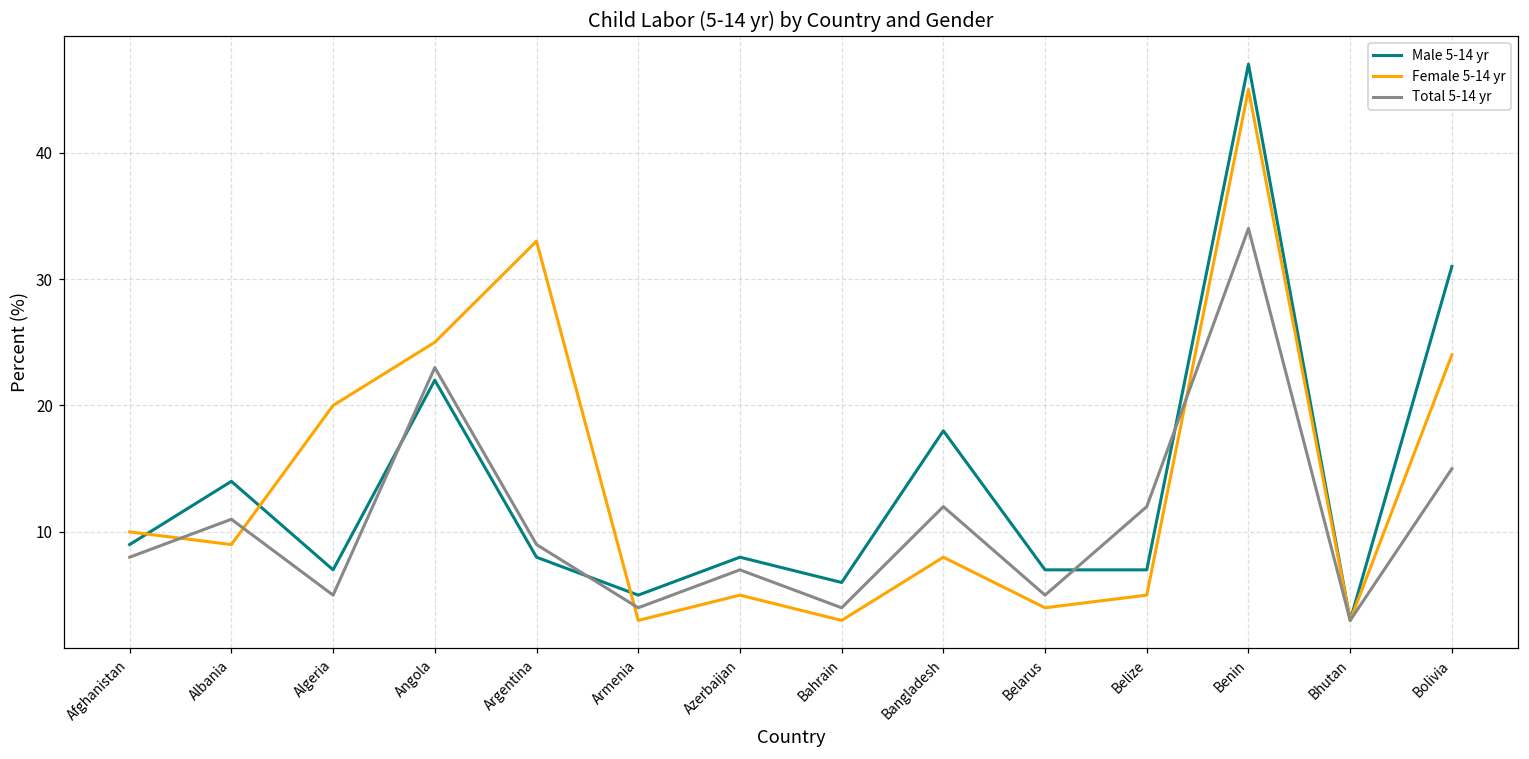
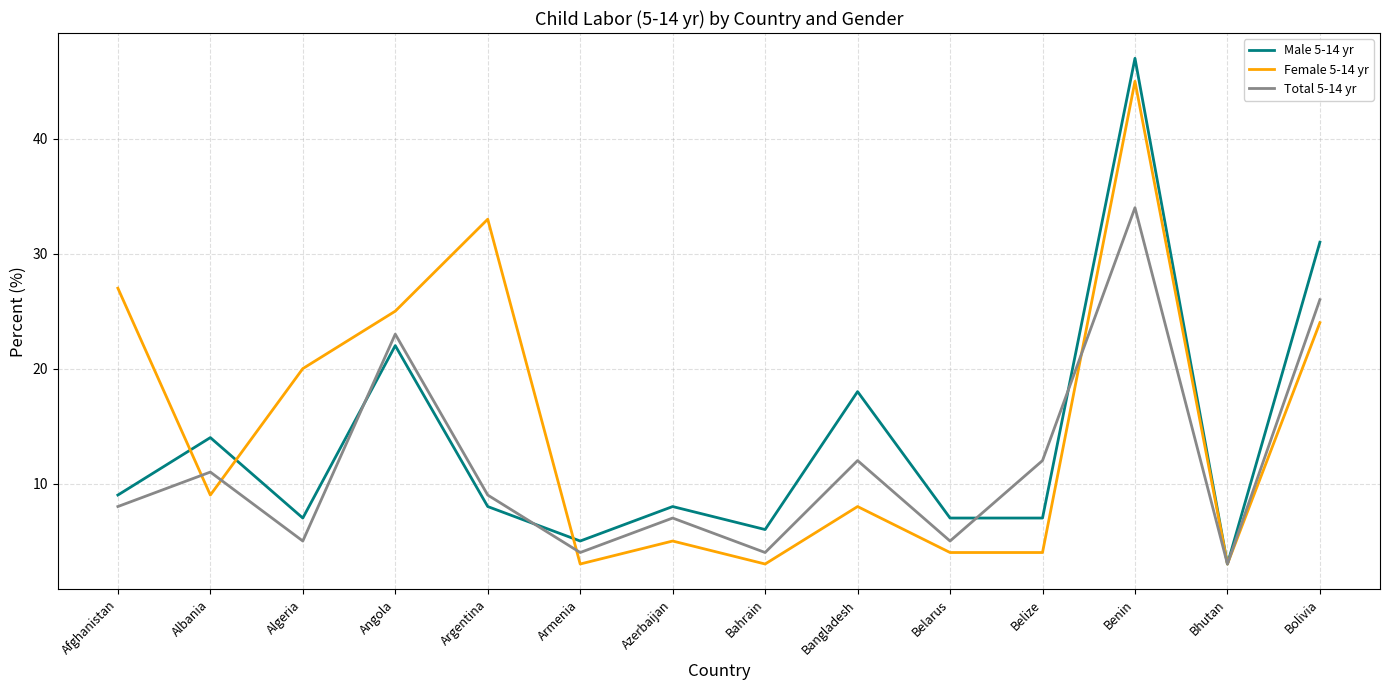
  {
    "Male 5-14 yr": {
      "Afghanistan": 9,
      "Albania": 14,
      "Algeria": 7,
      "Angola": 22,
      "Argentina": 8,
      "Armenia": 5,
      "Azerbaijan": 8,
      "Bahrain": 6,
      "Bangladesh": 18,
      "Belarus": 7,
      "Belize": 7,
      "Benin": 47,
      "Bolivia": 31
    },
    "Female 5-14 yr": {
-     "Afghanistan": 10,
+     "Afghanistan": 27,
      "Albania": 9,
      "Algeria": 20,
      "Angola": 25,
      "Argentina": 33,
      "Armenia": 3,
      "Azerbaijan": 5,
      "Bahrain": 3,
      "Bangladesh": 8,
      "Belarus": 4,
-     "Belize": 5,
+     "Belize": 4,
      "Benin": 45,
      "Bolivia": 24
    },
    "Total 5-14 yr": {
      "Afghanistan": 8,
      "Albania": 11,
      "Algeria": 5,
      "Angola": 23,
      "Argentina": 9,
      "Armenia": 4,
      "Azerbaijan": 7,
      "Bahrain": 4,
      "Bangladesh": 12,
      "Belarus": 5,
      "Belize": 12,
      "Benin": 34,
-     "Bolivia": 15
+     "Bolivia": 26
    }
  }
